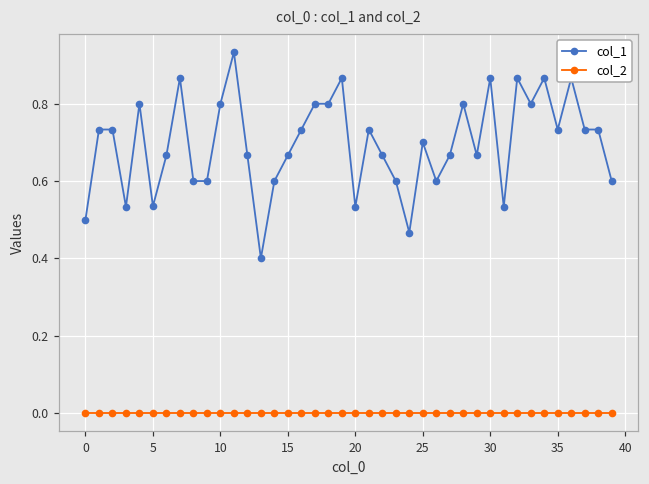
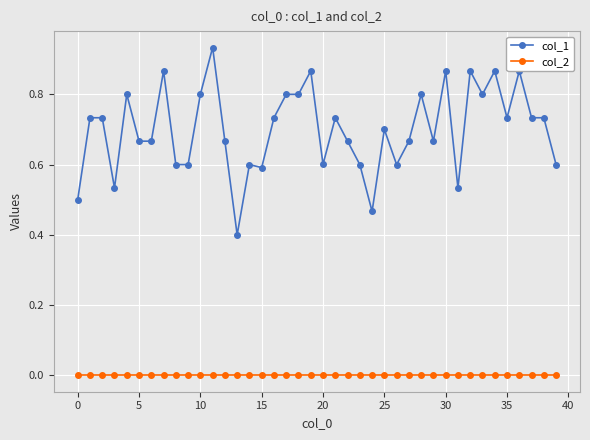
  {
    "col_1": {
      "0": 0.50,
-     "5": 0.53,
+     "5": 0.67,
      "10": 0.80,
-     "15": 0.67,
-     "20": 0.53,
+     "15": 0.59,
+     "20": 0.60,
      "25": 0.70,
      "30": 0.87,
      "35": 0.73
    },
    "col_2": {
      "0": 0.00,
      "5": 0.00,
      "10": 0.00,
      "15": 0.00,
      "20": 0.00,
      "25": 0.00,
      "30": 0.00,
      "35": 0.00
    }
  }
